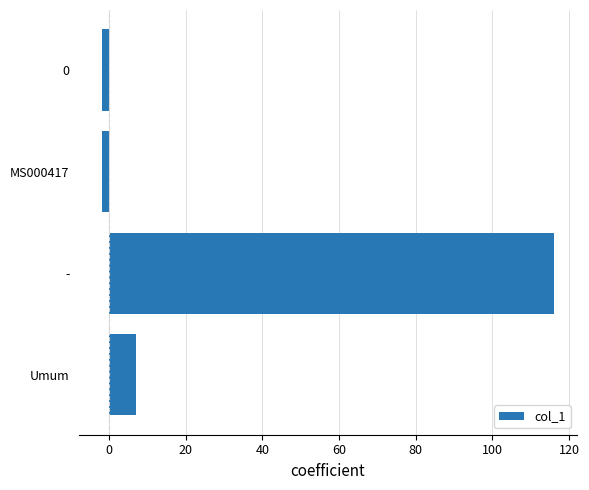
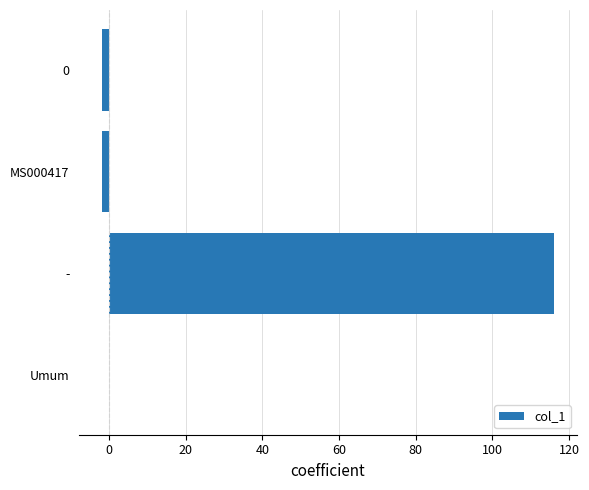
  {
    "0": -2,
    "MS000417": -2,
    "-": 116,
-   "Umum": 7
+   "Umum": 0
  }
